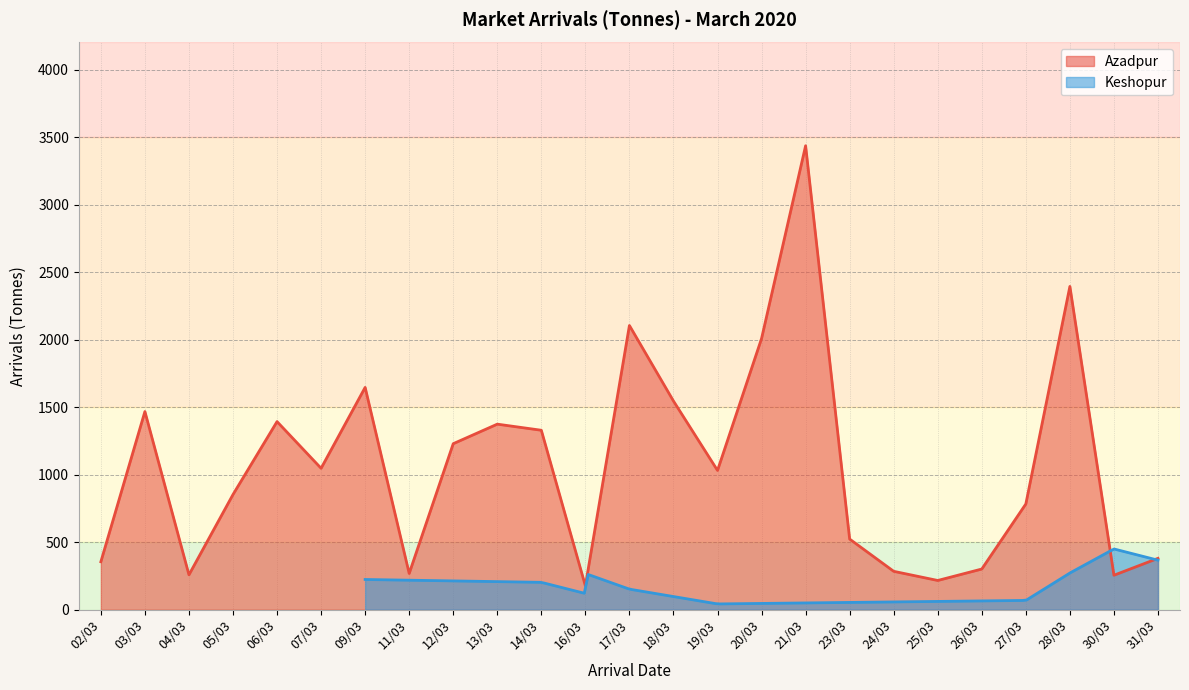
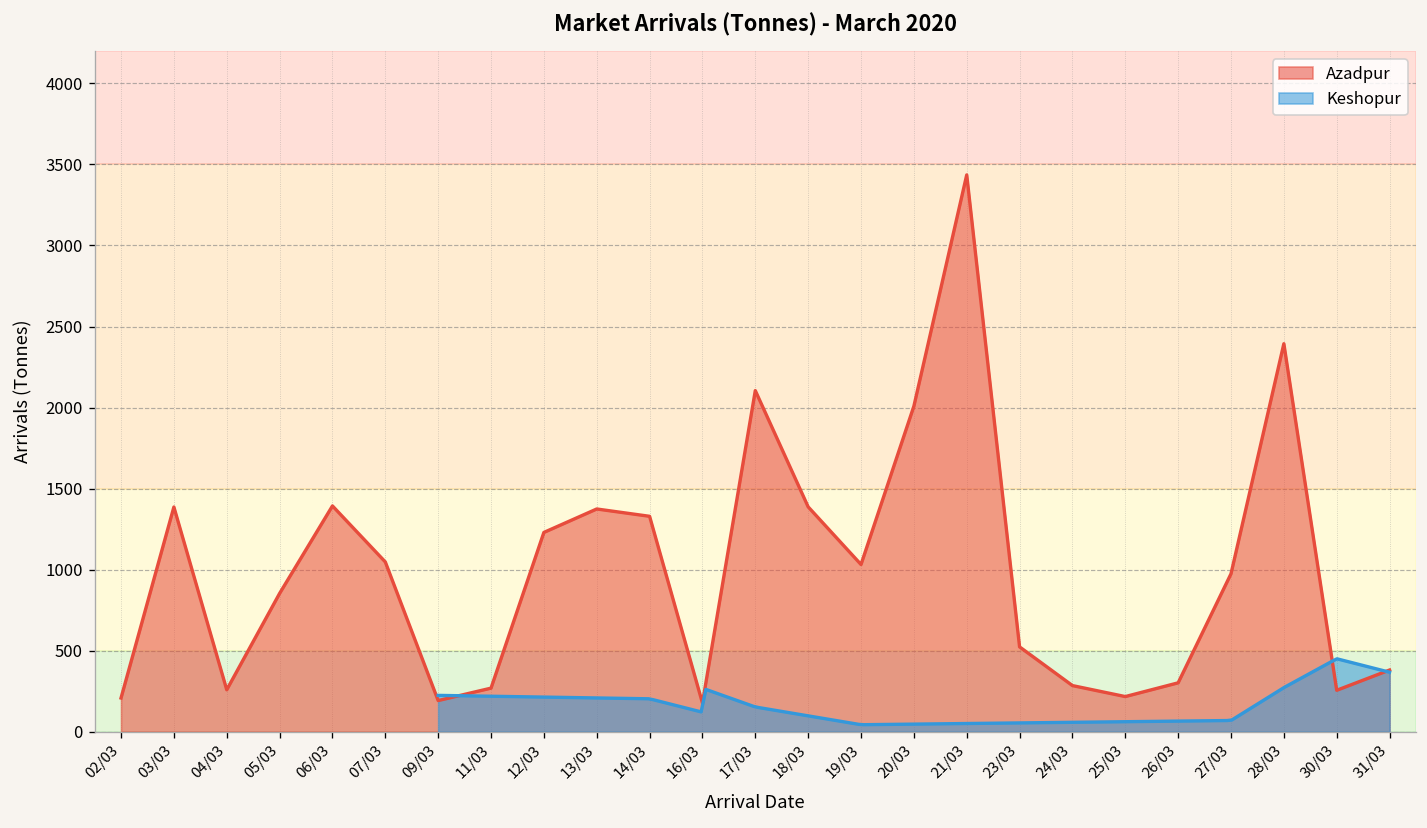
  {
    "Azadpur": {
-     "02/03": 360,
-     "03/03": 1470,
+     "02/03": 210,
+     "03/03": 1390,
      "04/03": 260,
      "05/03": 850,
      "06/03": 1390,
      "07/03": 1050,
-     "09/03": 1650,
+     "09/03": 190,
      "11/03": 270,
      "12/03": 1230,
      "13/03": 1370,
      "14/03": 1330,
      "16/03": 180,
      "17/03": 2100,
-     "18/03": 1550,
+     "18/03": 1390,
      "19/03": 1030,
      "20/03": 2010,
      "21/03": 3440,
      "23/03": 520,
      "24/03": 280,
      "25/03": 220,
      "26/03": 300,
-     "27/03": 780,
+     "27/03": 970,
      "28/03": 2390,
      "30/03": 260
    },
    "Keshopur": {
      "09/03": 220
    }
  }
